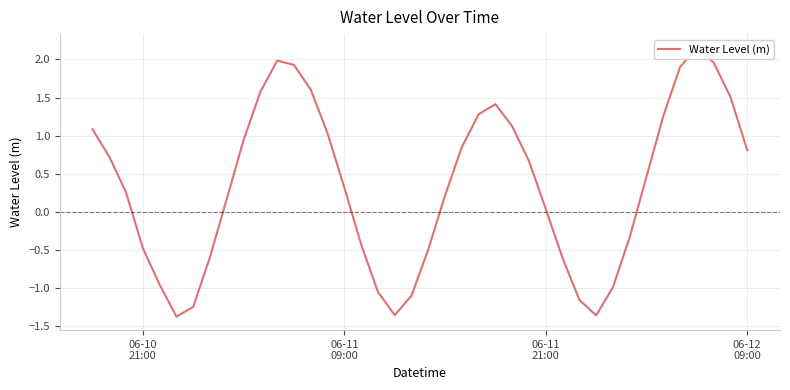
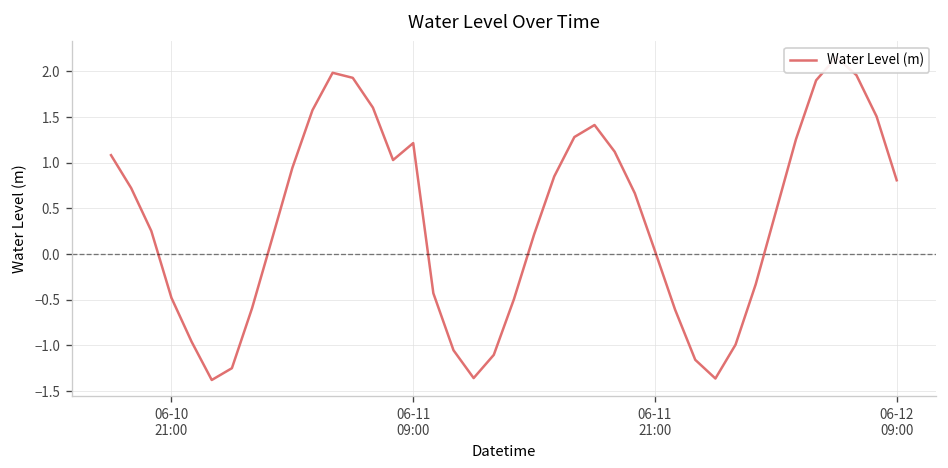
  {
    "06-10 21:00": -0.5,
-   "06-11 09:00": 0.3,
+   "06-11 09:00": 1.2,
    "06-11 21:00": 0.0,
    "06-12 09:00": 0.8
  }
